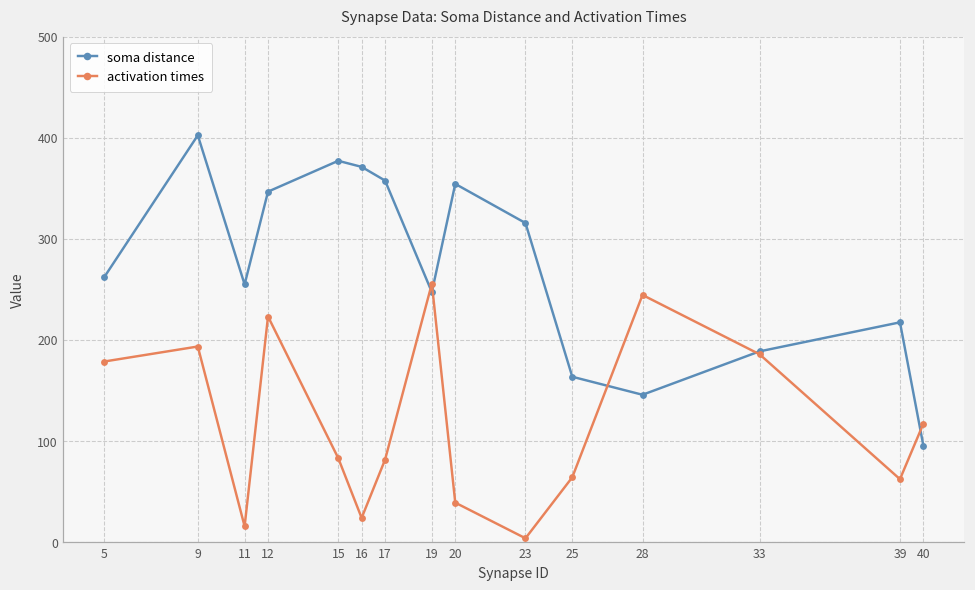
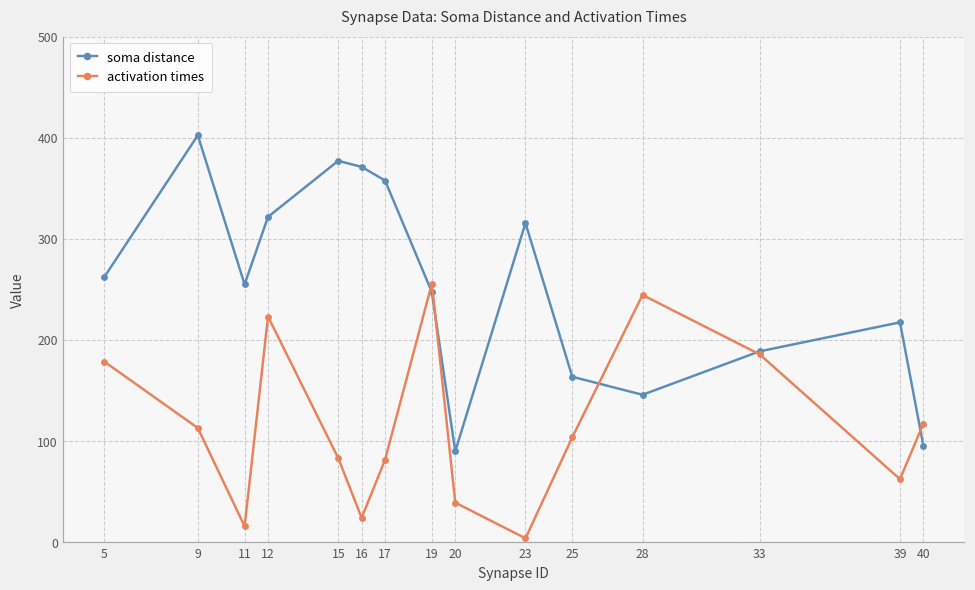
  {
    "soma distance": {
      "5": 260,
      "9": 400,
      "11": 260,
-     "12": 350,
+     "12": 320,
      "15": 380,
      "16": 370,
      "17": 360,
      "19": 250,
-     "20": 350,
+     "20": 90,
      "23": 320,
      "25": 160,
      "28": 150,
      "33": 190,
      "39": 220,
      "40": 100
    },
    "activation times": {
      "5": 180,
-     "9": 190,
+     "9": 110,
      "11": 20,
      "12": 220,
      "15": 80,
      "16": 20,
      "17": 80,
      "19": 260,
      "20": 40,
      "23": 0,
-     "25": 60,
+     "25": 100,
      "28": 240,
      "33": 190,
      "39": 60,
      "40": 120
    }
  }
